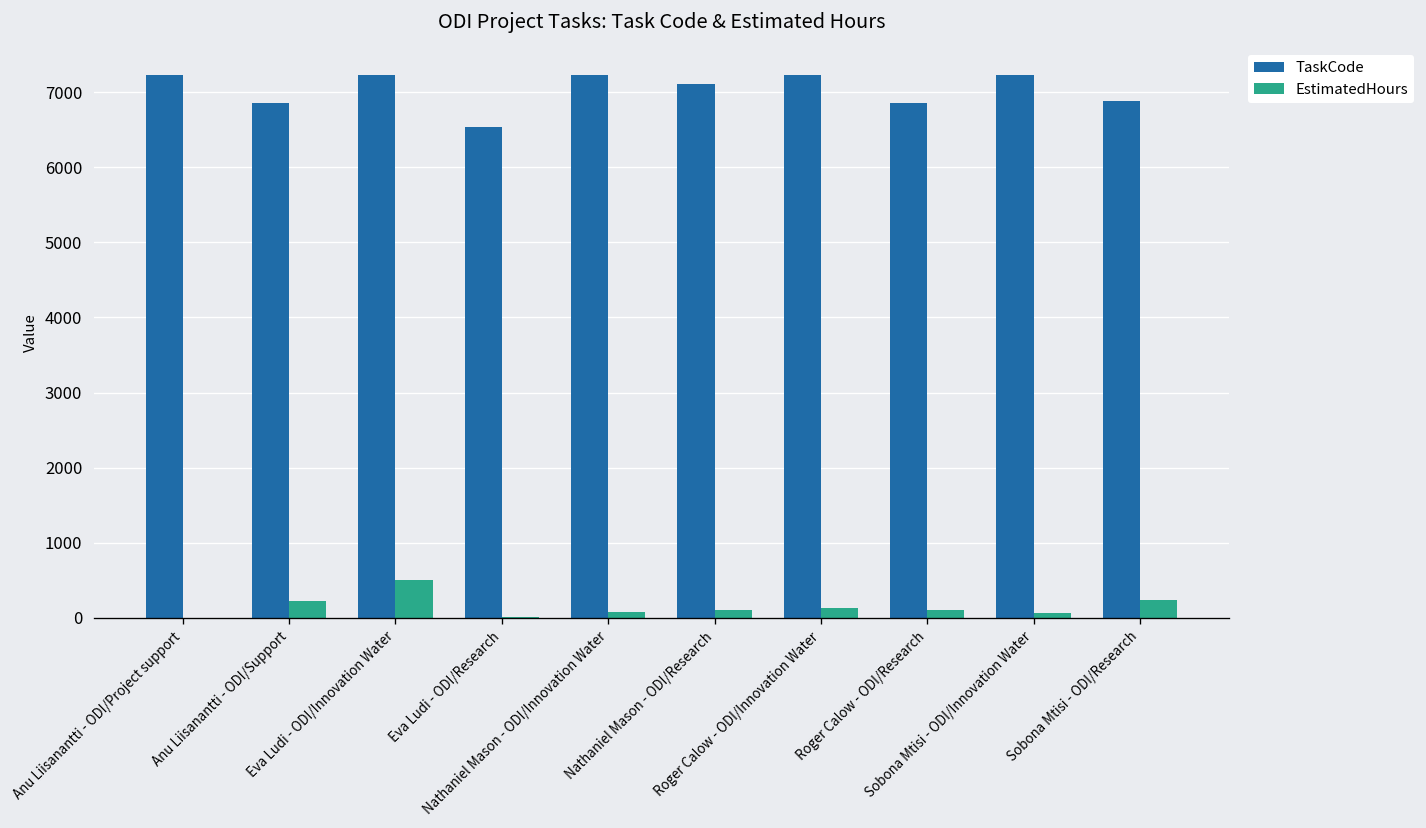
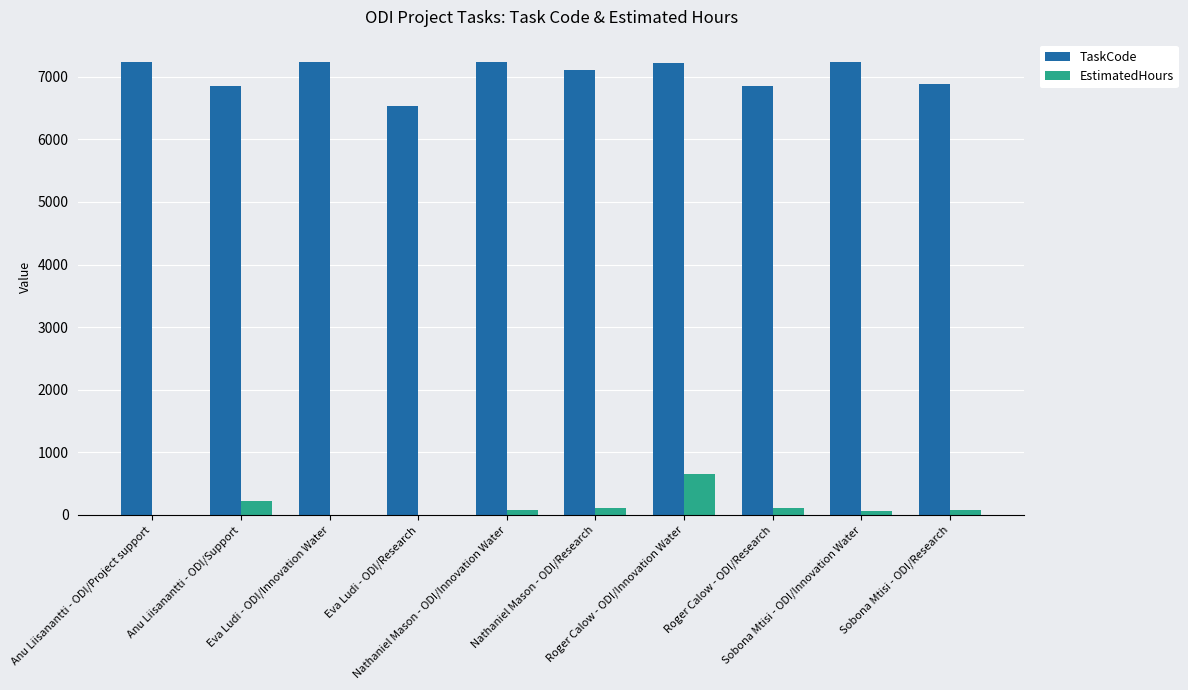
  {
    "TaskCode": {
      "Anu Liisanantti - ODI/Project support": 7200,
      "Anu Liisanantti - ODI/Support": 6900,
      "Eva Ludi - ODI/Innovation Water": 7200,
      "Eva Ludi - ODI/Research": 6500,
      "Nathaniel Mason - ODI/Innovation Water": 7200,
      "Nathaniel Mason - ODI/Research": 7100,
      "Roger Calow - ODI/Innovation Water": 7200,
      "Roger Calow - ODI/Research": 6900,
      "Sobona Mtisi - ODI/Innovation Water": 7200,
      "Sobona Mtisi - ODI/Research": 6900
    },
    "EstimatedHours": {
      "Anu Liisanantti - ODI/Project support": 0,
      "Anu Liisanantti - ODI/Support": 200,
-     "Eva Ludi - ODI/Innovation Water": 500,
+     "Eva Ludi - ODI/Innovation Water": 0,
      "Nathaniel Mason - ODI/Innovation Water": 100,
      "Nathaniel Mason - ODI/Research": 100,
-     "Roger Calow - ODI/Innovation Water": 100,
+     "Roger Calow - ODI/Innovation Water": 600,
      "Roger Calow - ODI/Research": 100,
      "Sobona Mtisi - ODI/Innovation Water": 100,
-     "Sobona Mtisi - ODI/Research": 200
+     "Sobona Mtisi - ODI/Research": 100
    }
  }
